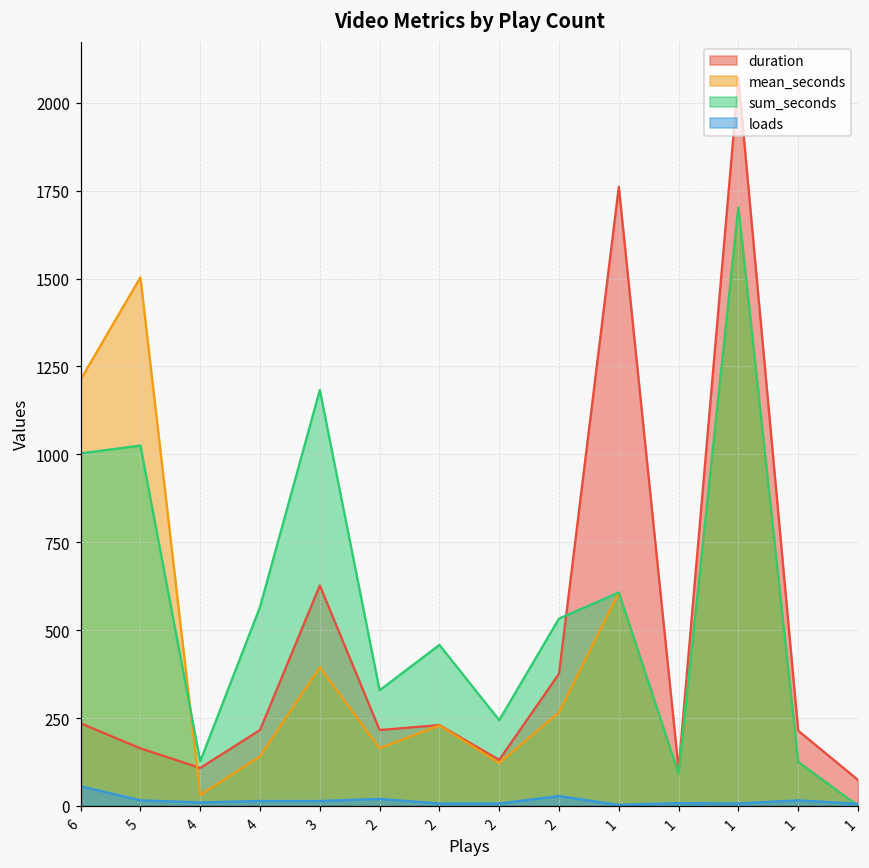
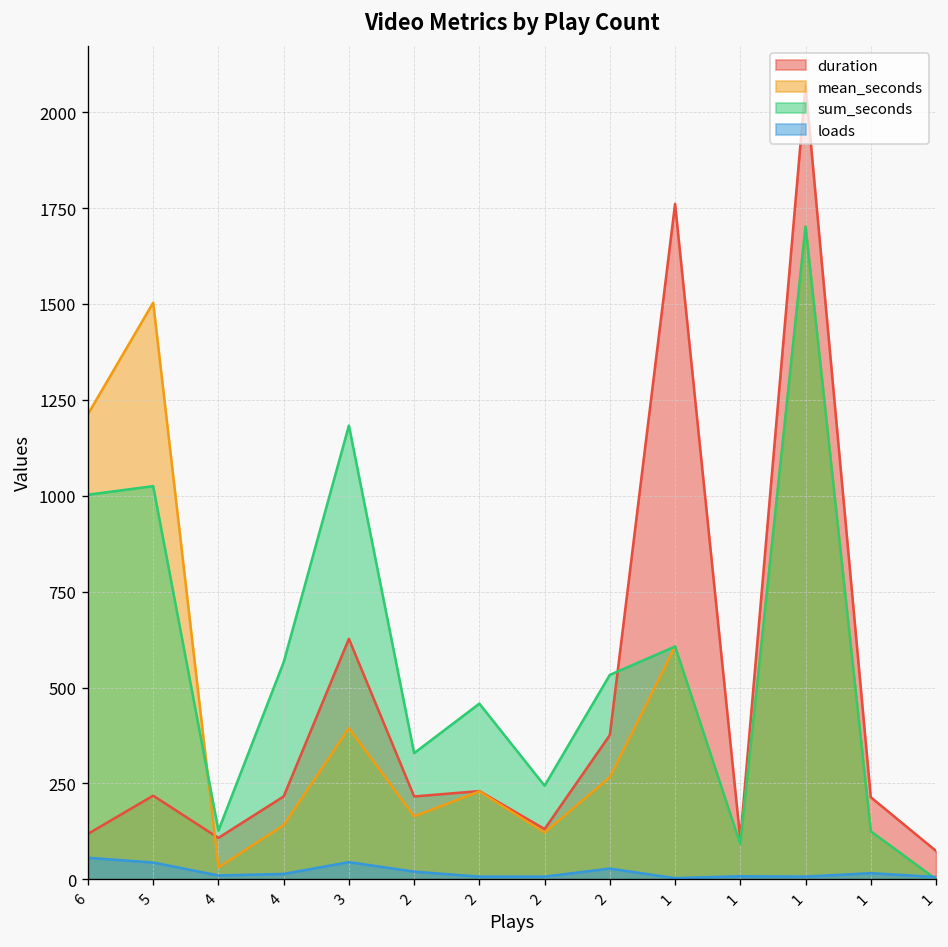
  {
    "duration": {
-     "6": 240,
-     "5": 160,
+     "6": 120,
+     "5": 220,
      "3": 630
    },
    "mean_seconds": {
      "6": 1210,
      "5": 1500,
      "3": 390
    },
    "sum_seconds": {
      "6": 1000,
      "5": 1030,
      "3": 1180
    },
    "loads": {
      "6": 60,
-     "5": 20,
-     "3": 10
+     "5": 40,
+     "3": 40
    }
  }
